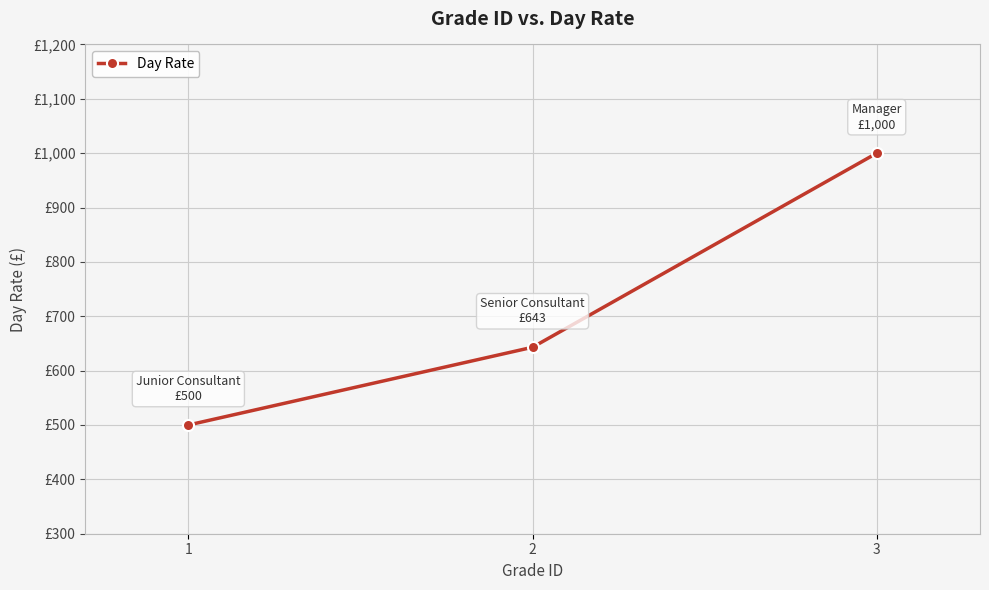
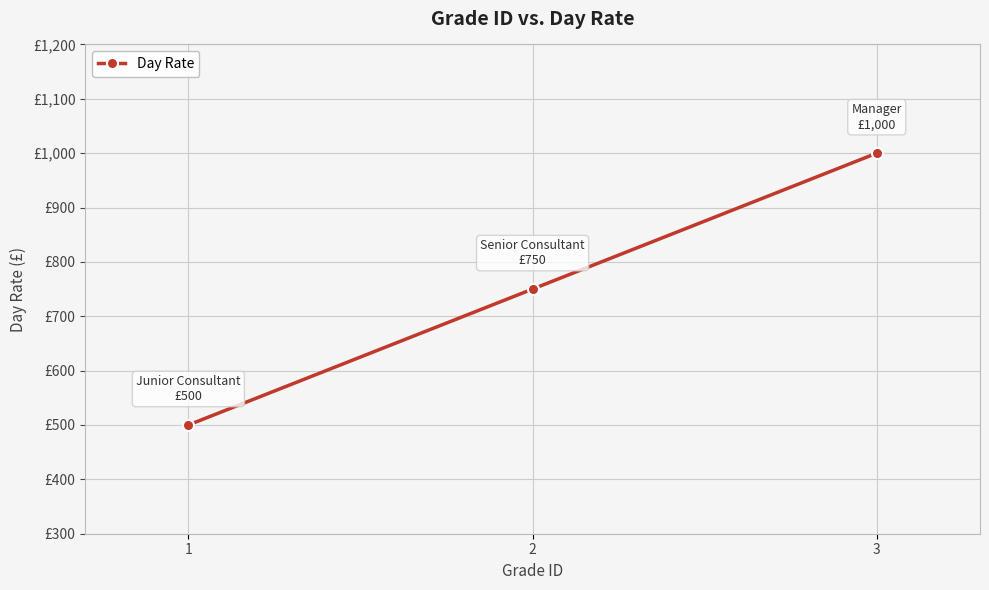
  {
-   "2": "£643"
+   "2": "£750"
  }
